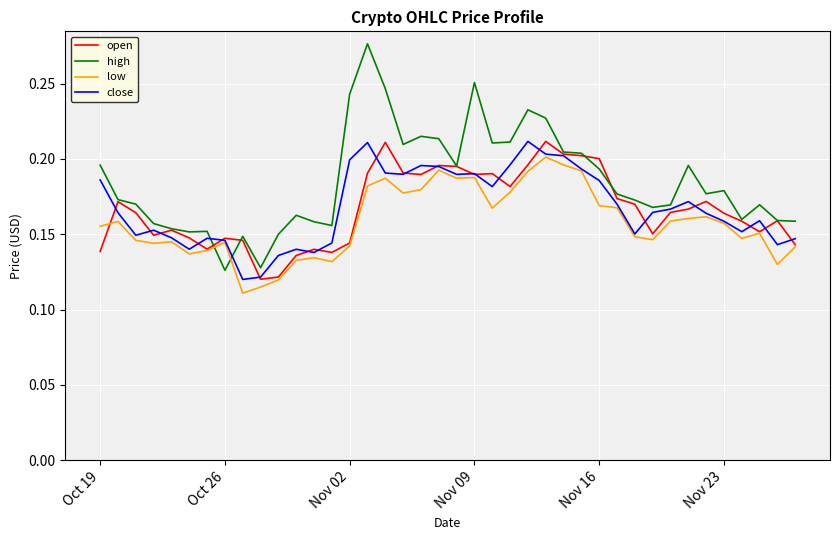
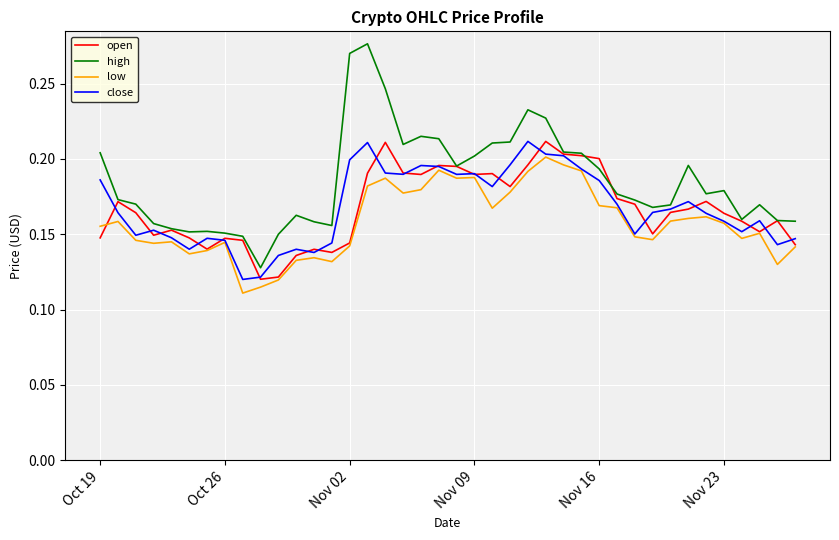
  {
    "open": {
-     "Oct 19": 0.139,
+     "Oct 19": 0.148,
      "Nov 02": 0.144,
      "Nov 16": 0.200,
      "Nov 23": 0.164
    },
    "high": {
-     "Oct 19": 0.196,
-     "Oct 26": 0.126,
-     "Nov 02": 0.243,
-     "Nov 09": 0.251,
+     "Oct 19": 0.204,
+     "Oct 26": 0.151,
+     "Nov 02": 0.270,
+     "Nov 09": 0.202,
      "Nov 16": 0.193,
      "Nov 23": 0.179
    },
    "low": {
      "Oct 19": 0.155,
      "Nov 02": 0.142,
      "Nov 09": 0.188,
      "Nov 16": 0.169
    },
    "close": {
      "Oct 19": 0.186,
      "Nov 02": 0.199,
      "Nov 16": 0.186
    }
  }
